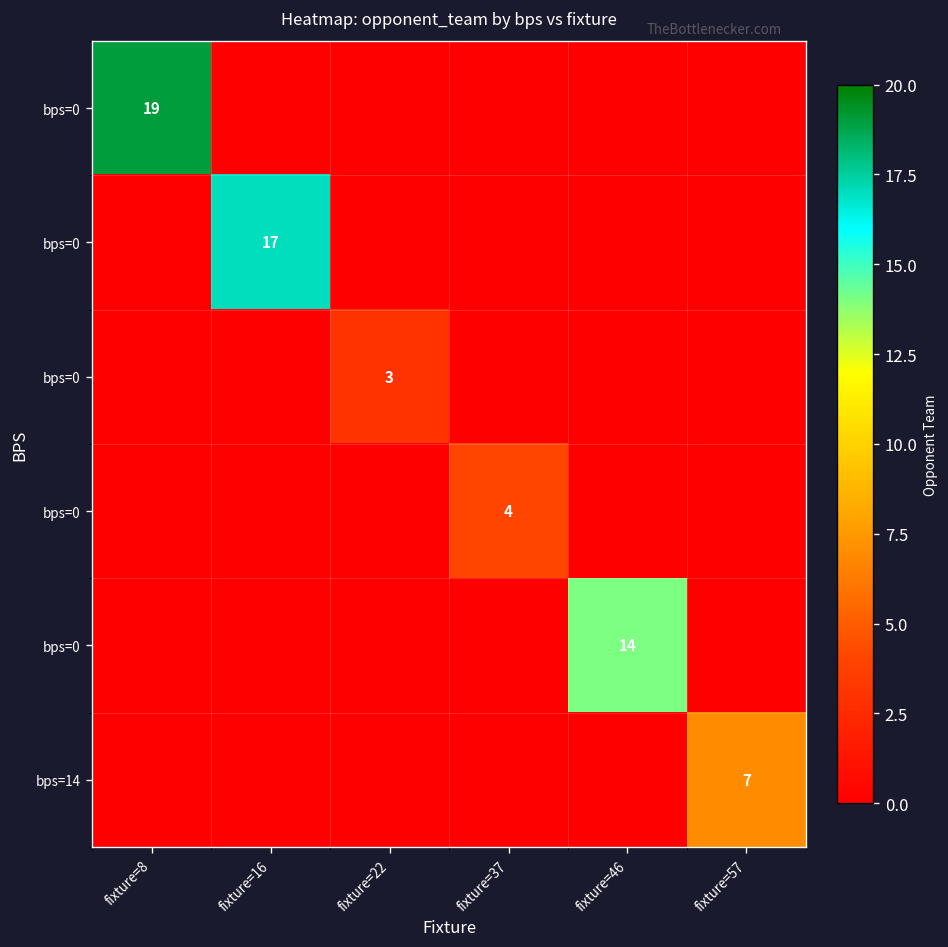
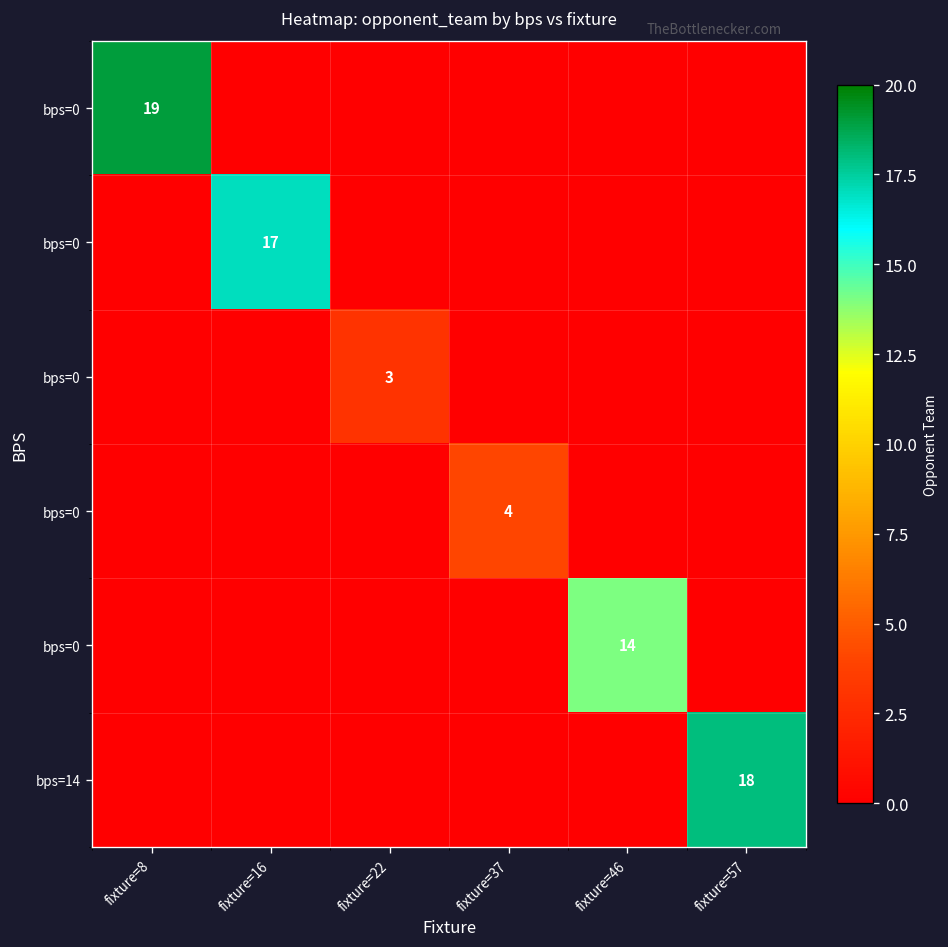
  {
    "bps=14": {
-     "fixture=57": 7
+     "fixture=57": 18
    }
  }
